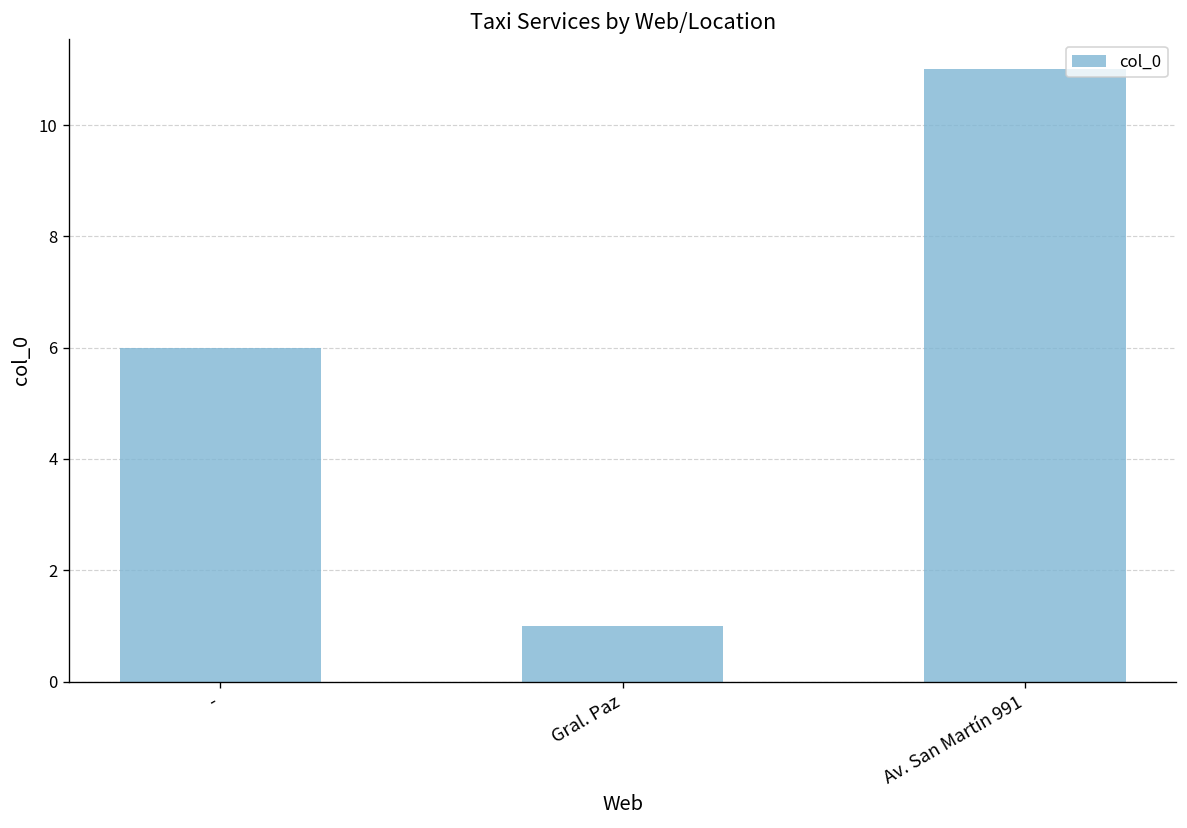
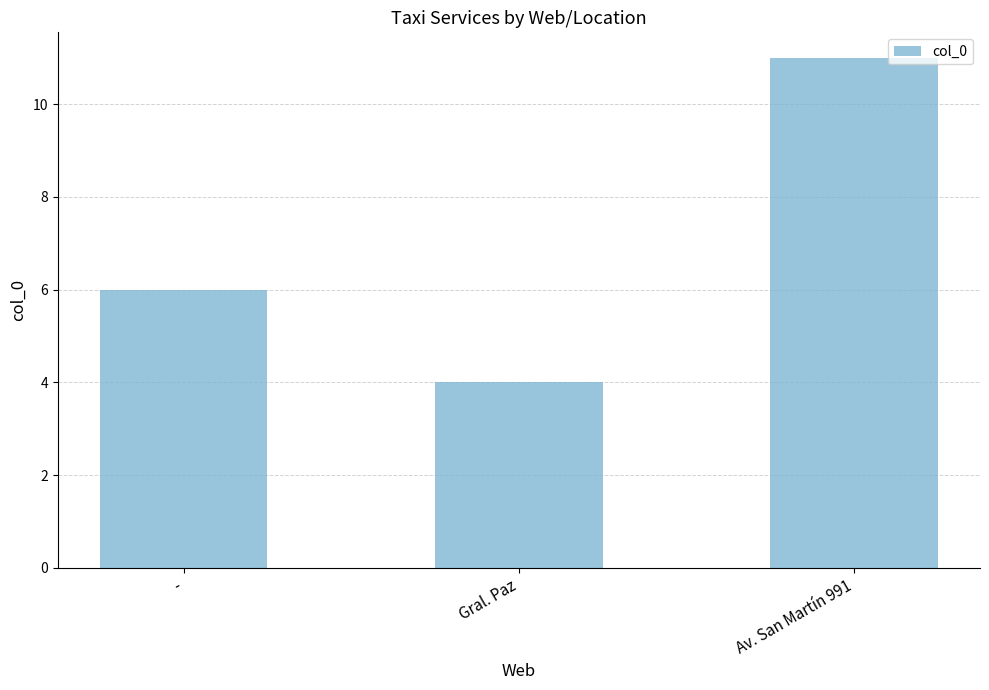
  {
    "-": 6,
-   "Gral. Paz": 1,
+   "Gral. Paz": 4,
    "Av. San Martín 991": 11
  }
